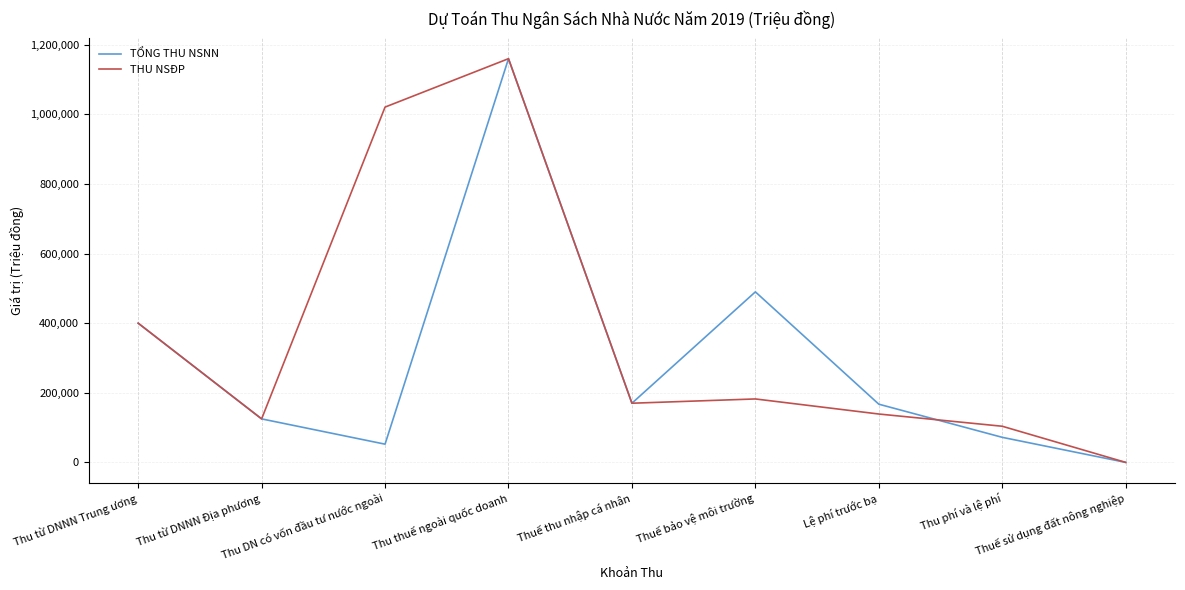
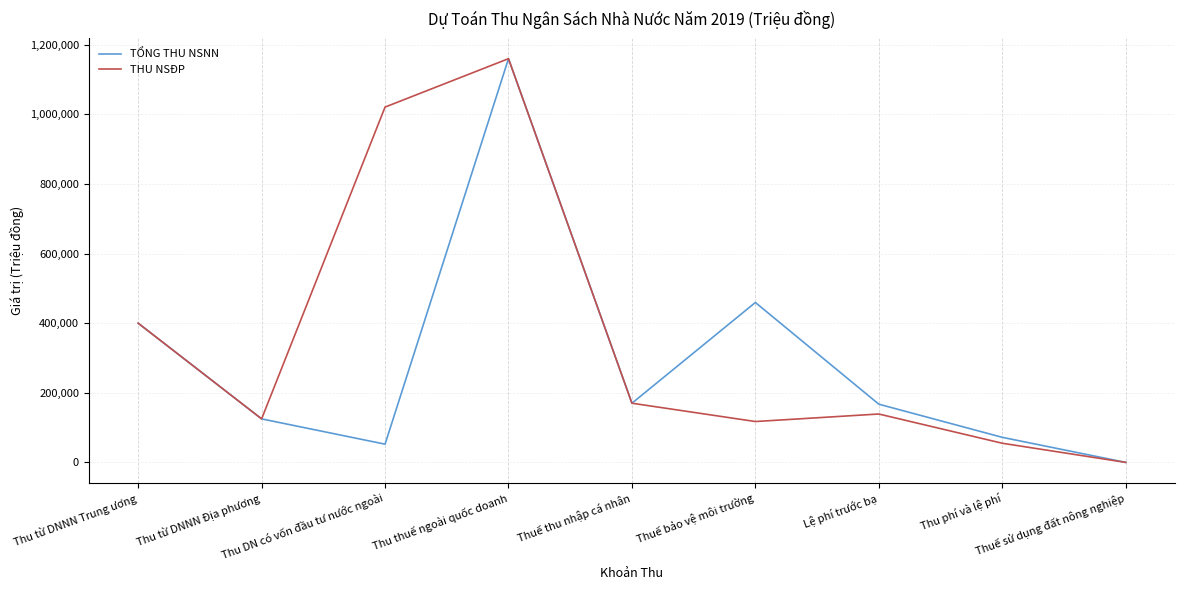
  {
    "TỔNG THU NSNN": {
      "Thu DN có vốn đầu tư nước ngoài": "50,000",
-     "Thuế bảo vệ môi trường": "490,000",
+     "Thuế bảo vệ môi trường": "460,000",
      "Lệ phí trước bạ": "170,000",
      "Thu phí và lệ phí": "70,000"
    },
    "THU NSĐP": {
      "Thu DN có vốn đầu tư nước ngoài": "1,020,000",
-     "Thuế bảo vệ môi trường": "180,000",
+     "Thuế bảo vệ môi trường": "120,000",
      "Lệ phí trước bạ": "140,000",
-     "Thu phí và lệ phí": "100,000"
+     "Thu phí và lệ phí": "60,000"
    }
  }
